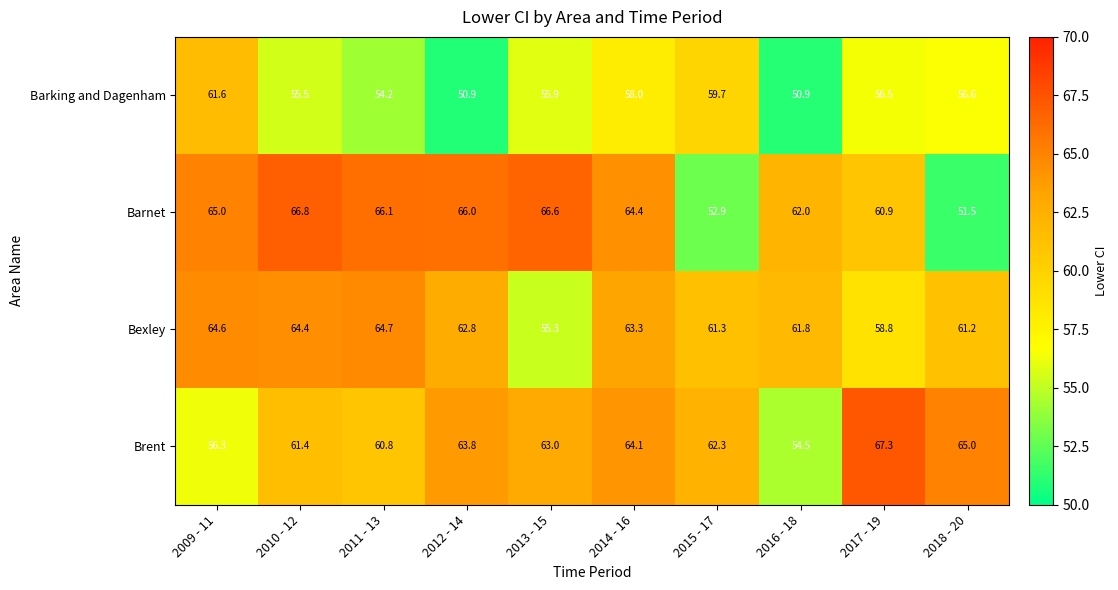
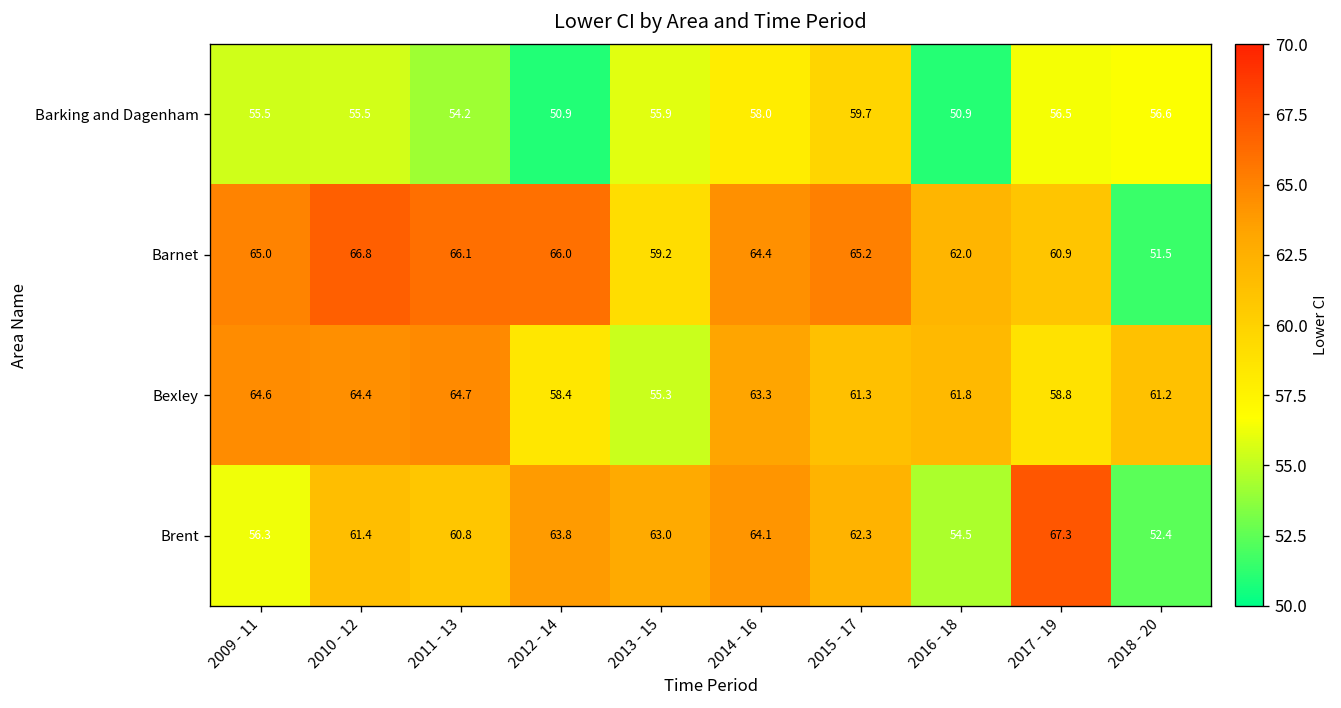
  {
    "Barking and Dagenham": {
-     "2009 - 11": 61.6,
+     "2009 - 11": 55.5,
      "2010 - 12": 55.5,
      "2011 - 13": 54.2,
      "2012 - 14": 50.9,
      "2013 - 15": 55.9,
      "2014 - 16": 58.0,
      "2015 - 17": 59.7,
      "2016 - 18": 50.9,
      "2017 - 19": 56.5,
      "2018 - 20": 56.6
    },
    "Barnet": {
      "2009 - 11": 65.0,
      "2010 - 12": 66.8,
      "2011 - 13": 66.1,
      "2012 - 14": 66.0,
-     "2013 - 15": 66.6,
+     "2013 - 15": 59.2,
      "2014 - 16": 64.4,
-     "2015 - 17": 52.9,
+     "2015 - 17": 65.2,
      "2016 - 18": 62.0,
      "2017 - 19": 60.9,
      "2018 - 20": 51.5
    },
    "Bexley": {
      "2009 - 11": 64.6,
      "2010 - 12": 64.4,
      "2011 - 13": 64.7,
-     "2012 - 14": 62.8,
+     "2012 - 14": 58.4,
      "2013 - 15": 55.3,
      "2014 - 16": 63.3,
      "2015 - 17": 61.3,
      "2016 - 18": 61.8,
      "2017 - 19": 58.8,
      "2018 - 20": 61.2
    },
    "Brent": {
      "2009 - 11": 56.3,
      "2010 - 12": 61.4,
      "2011 - 13": 60.8,
      "2012 - 14": 63.8,
      "2013 - 15": 63.0,
      "2014 - 16": 64.1,
      "2015 - 17": 62.3,
      "2016 - 18": 54.5,
      "2017 - 19": 67.3,
-     "2018 - 20": 65.0
+     "2018 - 20": 52.4
    }
  }
